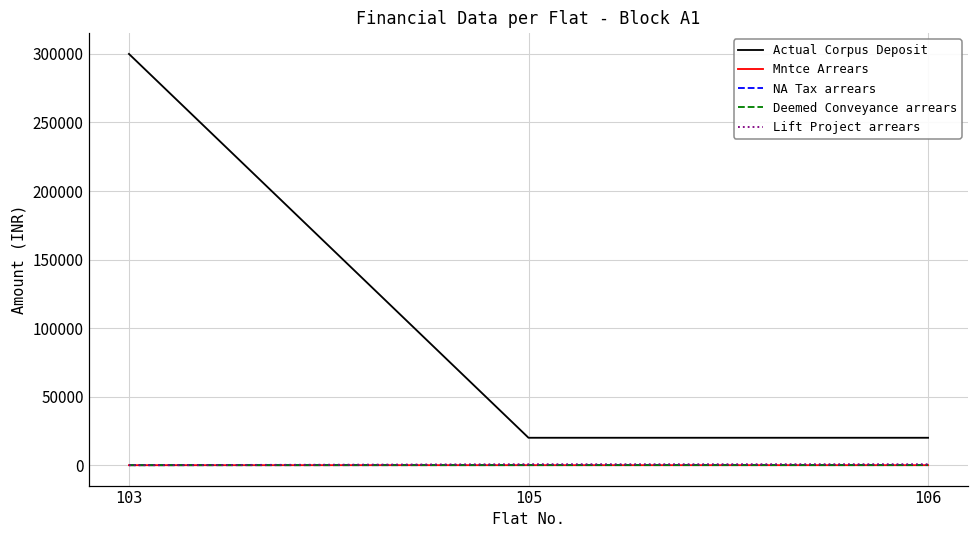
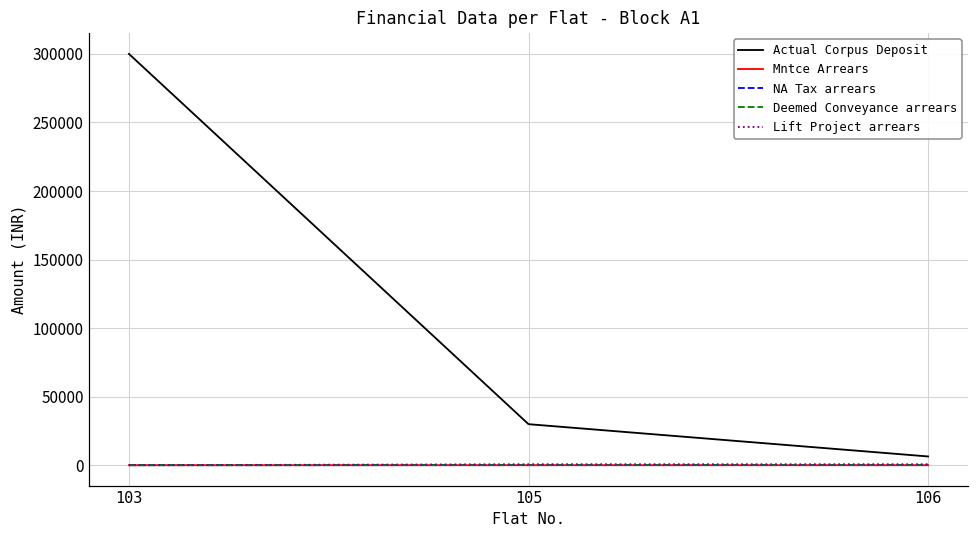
  {
    "Actual Corpus Deposit": {
      "103": 300000,
-     "105": 20000,
-     "106": 20000
+     "105": 30000,
+     "106": 6000
    }
  }
